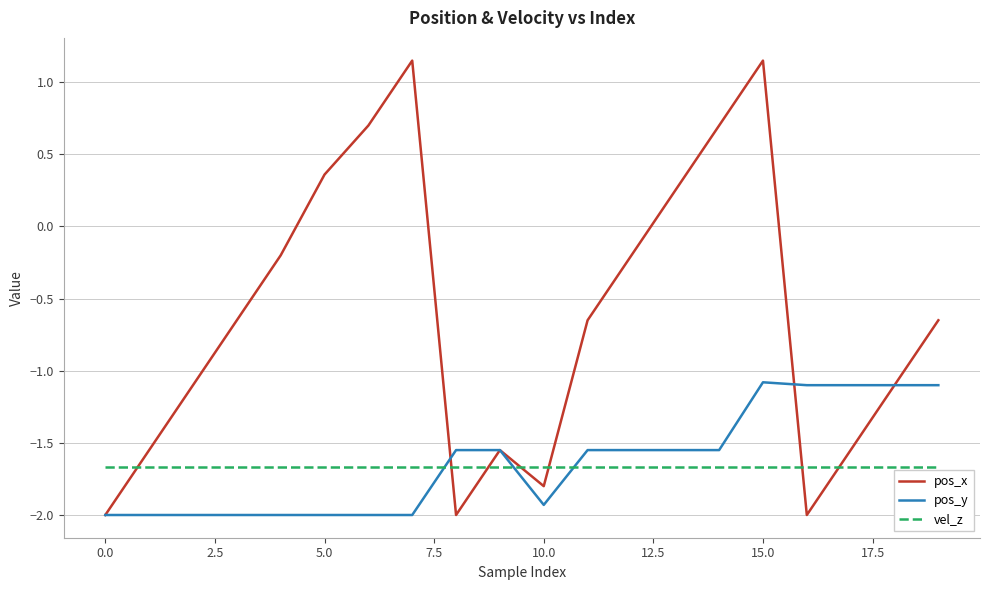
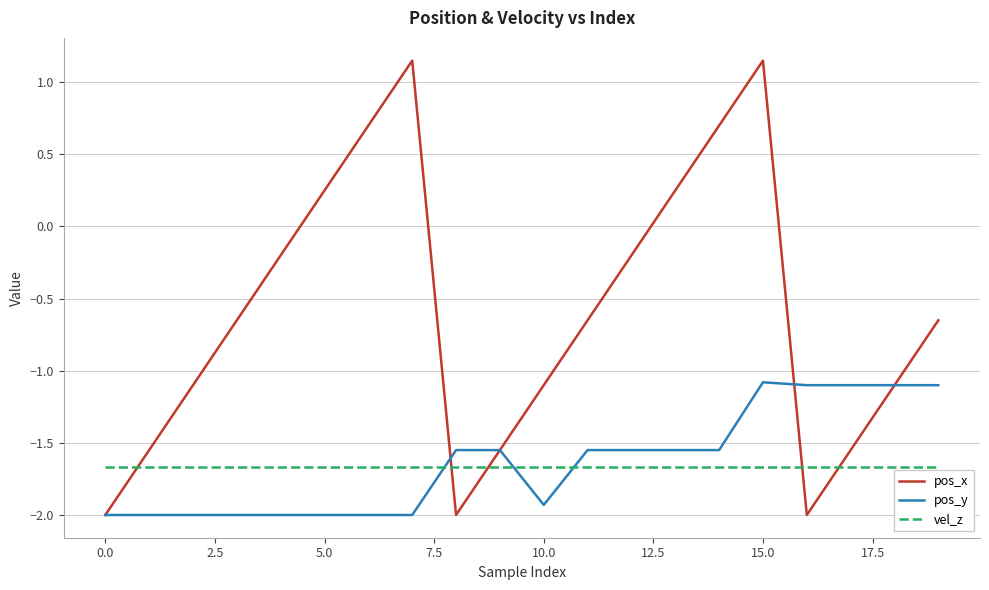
  {
    "pos_x": {
-     "5.0": 0.36,
-     "10.0": -1.8,
+     "5.0": 0.25,
+     "10.0": -1.1,
      "15.0": 1.15
    },
    "pos_y": {
      "5.0": -2.00,
      "10.0": -1.93,
      "15.0": -1.08
    },
    "vel_z": {
      "0.0": -1.67,
      "5.0": -1.67,
      "10.0": -1.67,
      "15.0": -1.67
    }
  }
